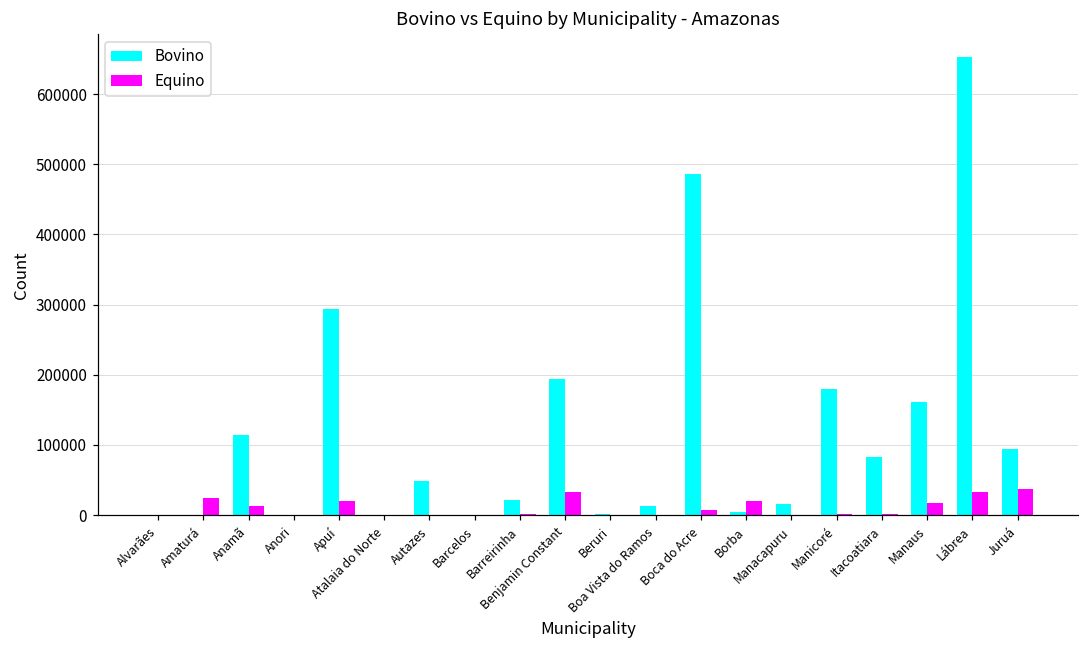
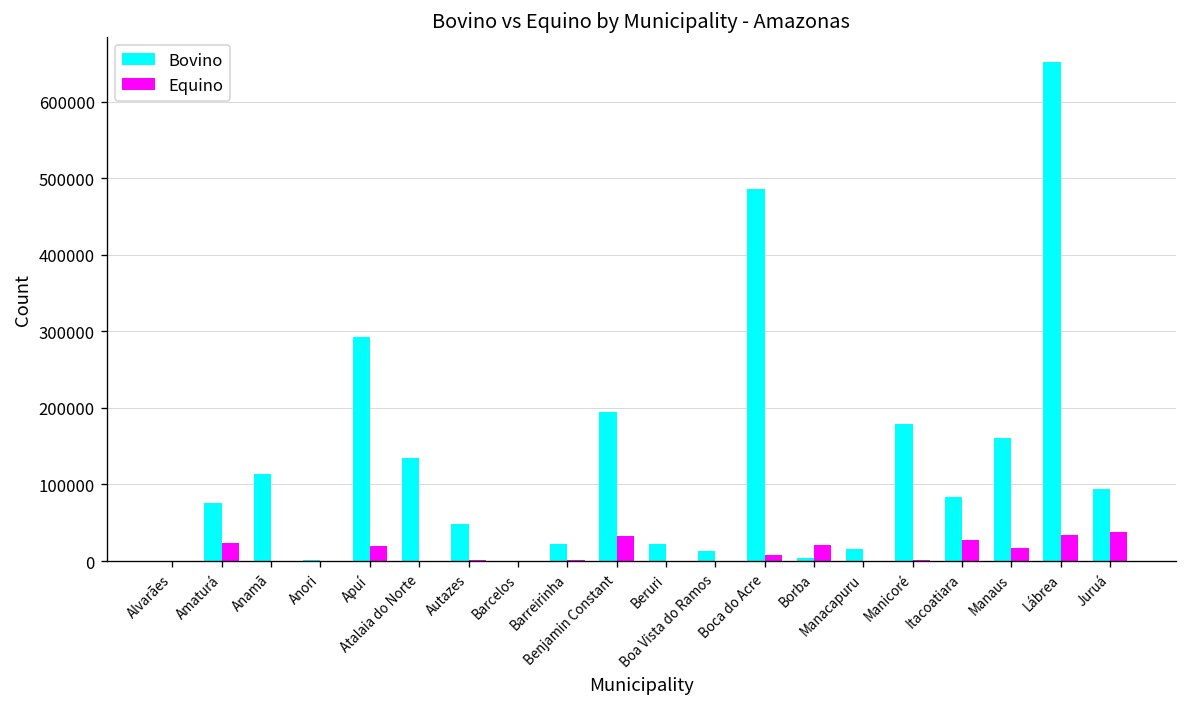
  {
    "Bovino": {
-     "Amaturá": 0,
+     "Amaturá": 80000,
      "Anamã": 110000,
      "Apuí": 290000,
-     "Atalaia do Norte": 0,
+     "Atalaia do Norte": 130000,
      "Autazes": 50000,
      "Barreirinha": 20000,
      "Benjamin Constant": 190000,
-     "Beruri": 0,
+     "Beruri": 20000,
      "Boa Vista do Ramos": 10000,
      "Boca do Acre": 490000,
      "Borba": 0,
      "Manacapuru": 20000,
      "Manicoré": 180000,
      "Itacoatiara": 80000,
      "Manaus": 160000,
      "Lábrea": 650000,
      "Juruá": 90000
    },
    "Equino": {
      "Amaturá": 20000,
-     "Anamã": 10000,
+     "Anamã": 0,
      "Apuí": 20000,
      "Atalaia do Norte": 0,
      "Benjamin Constant": 30000,
      "Boca do Acre": 10000,
      "Borba": 20000,
-     "Itacoatiara": 0,
+     "Itacoatiara": 30000,
      "Manaus": 20000,
      "Lábrea": 30000,
      "Juruá": 40000
    }
  }
